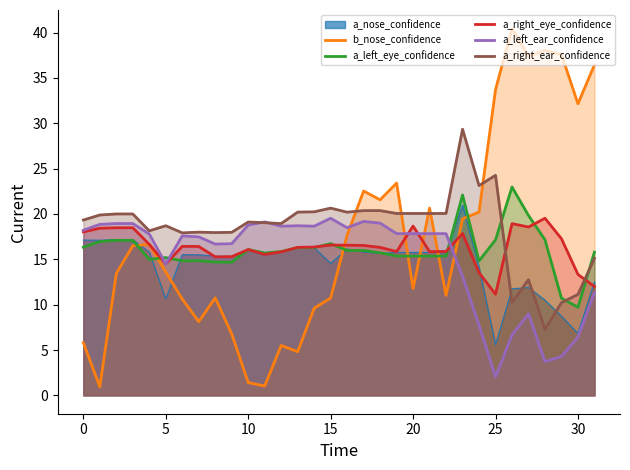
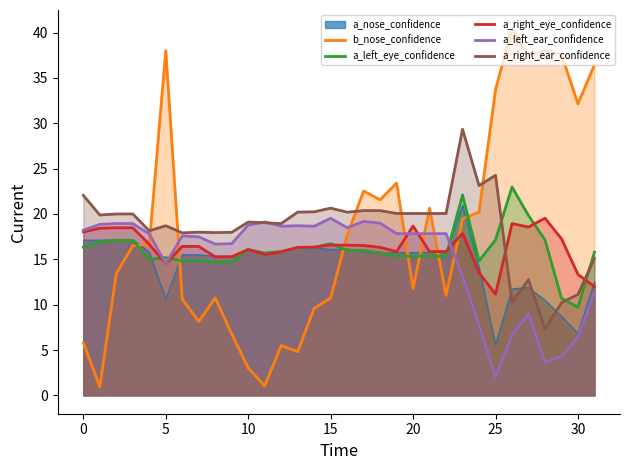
  {
    "a_nose_confidence": {
      "0": 17,
      "5": 11,
-     "15": 15,
+     "15": 16,
      "20": 16,
      "25": 6,
      "30": 7
    },
    "b_nose_confidence": {
      "0": 6,
-     "5": 14,
-     "10": 1,
+     "5": 38,
+     "10": 3,
      "15": 11,
      "20": 12,
      "25": 34,
      "30": 32
    },
    "a_left_eye_confidence": {
      "0": 16,
      "5": 15,
      "20": 15,
      "25": 17,
      "30": 10
    },
    "a_right_eye_confidence": {
      "20": 19,
      "25": 11,
      "30": 13
    },
    "a_left_ear_confidence": {
      "10": 19,
      "15": 20,
      "20": 18,
      "25": 2,
      "30": 6
    },
    "a_right_ear_confidence": {
-     "0": 19,
+     "0": 22,
      "5": 19,
      "10": 19,
      "15": 21,
      "20": 20,
      "25": 24,
      "30": 11
    }
  }
